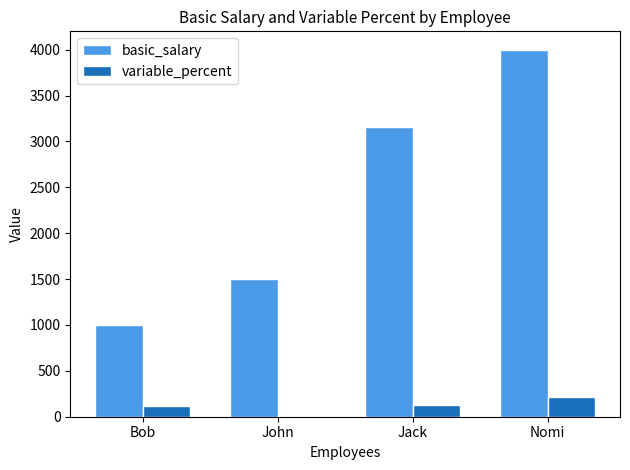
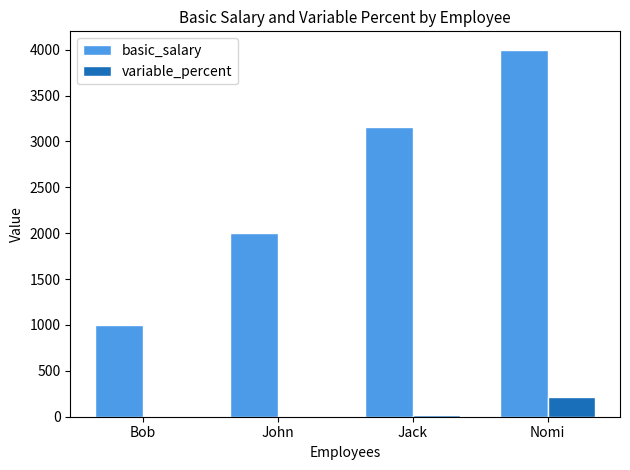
  {
    "basic_salary": {
      "Bob": 1000,
-     "John": 1500,
+     "John": 2000,
      "Jack": 3200,
      "Nomi": 4000
    },
    "variable_percent": {
-     "Bob": 100,
-     "Jack": 100,
+     "Bob": 0,
+     "Jack": 0,
      "Nomi": 200
    }
  }
